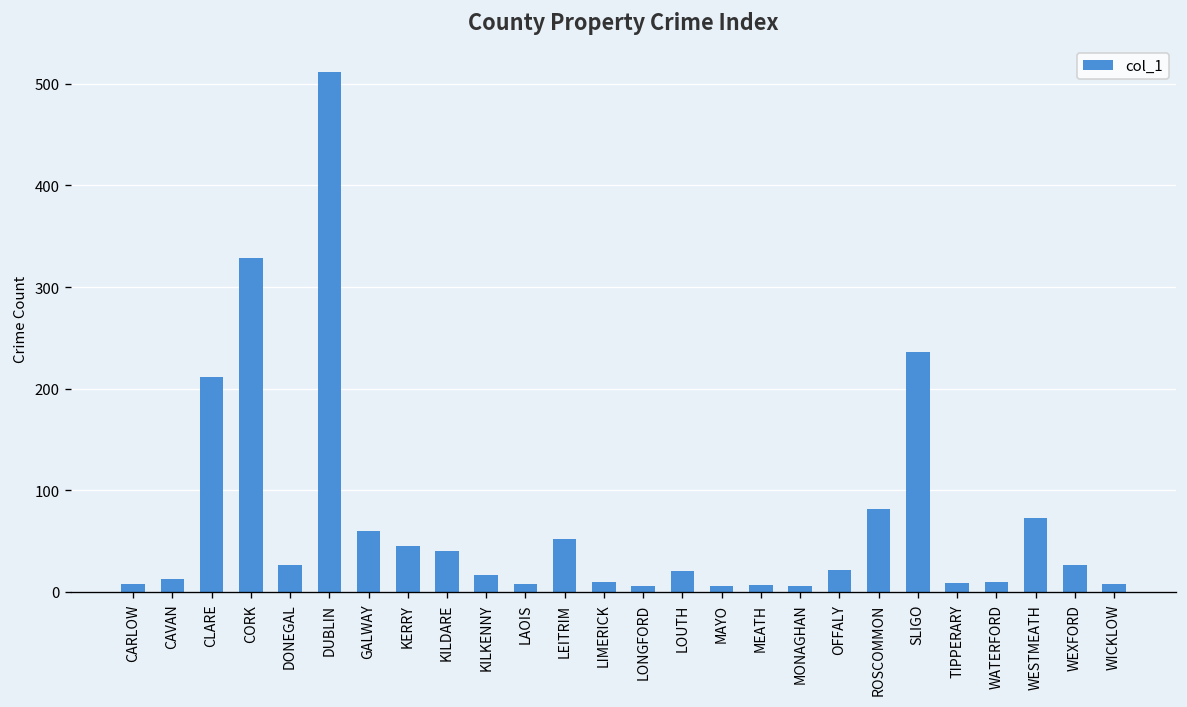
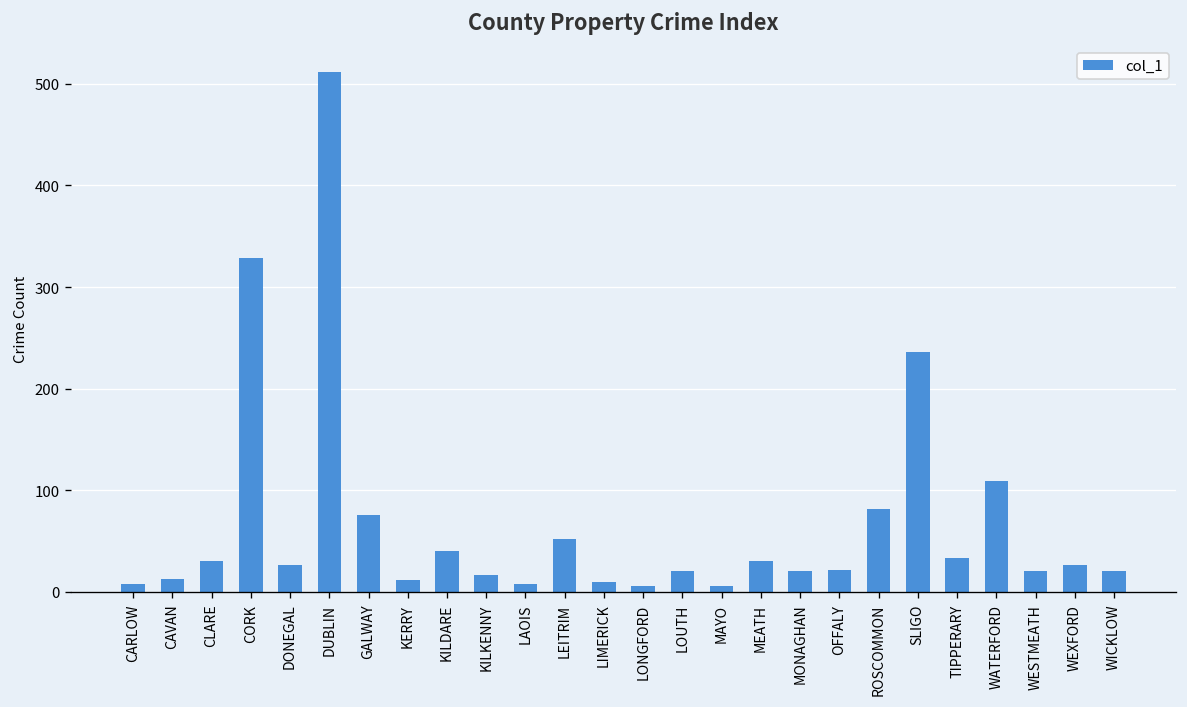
  {
    "CARLOW": 10,
    "CAVAN": 10,
-   "CLARE": 210,
+   "CLARE": 30,
    "CORK": 330,
    "DONEGAL": 30,
    "DUBLIN": 510,
-   "GALWAY": 60,
-   "KERRY": 50,
+   "GALWAY": 80,
+   "KERRY": 10,
    "KILDARE": 40,
    "KILKENNY": 20,
    "LAOIS": 10,
    "LEITRIM": 50,
    "LIMERICK": 10,
    "LONGFORD": 10,
    "LOUTH": 20,
    "MAYO": 10,
-   "MEATH": 10,
-   "MONAGHAN": 10,
+   "MEATH": 30,
+   "MONAGHAN": 20,
    "OFFALY": 20,
    "ROSCOMMON": 80,
    "SLIGO": 240,
-   "TIPPERARY": 10,
-   "WATERFORD": 10,
-   "WESTMEATH": 70,
+   "TIPPERARY": 30,
+   "WATERFORD": 110,
+   "WESTMEATH": 20,
    "WEXFORD": 30,
-   "WICKLOW": 10
+   "WICKLOW": 20
  }
